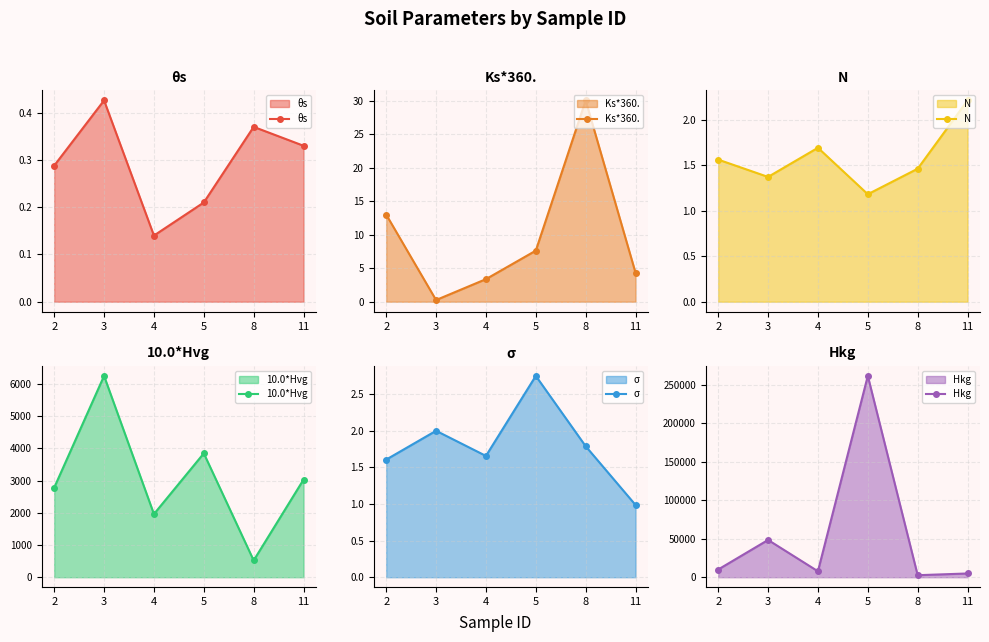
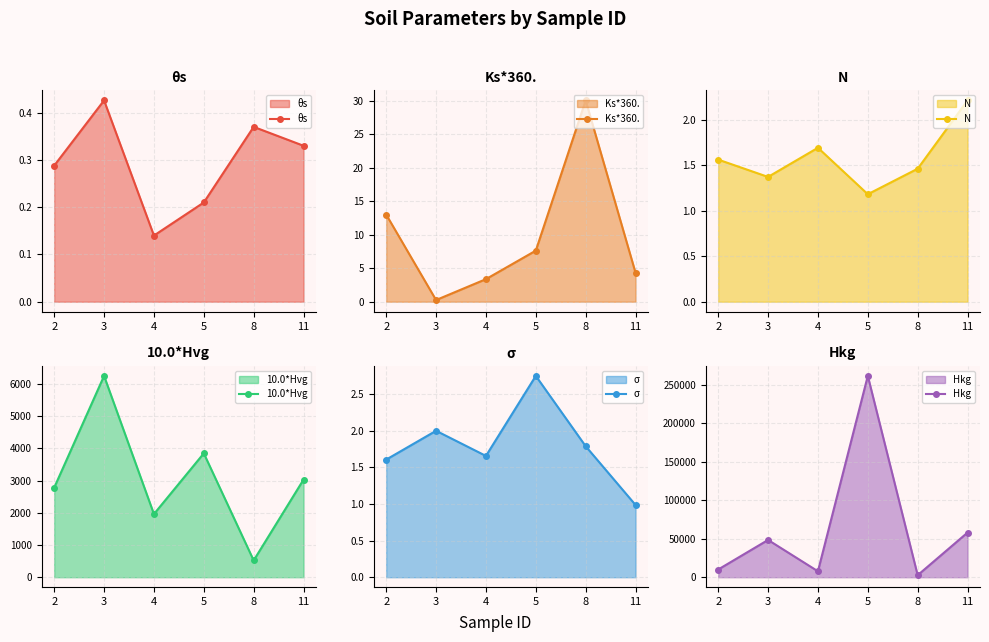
  {
    "θs": {
      "2": 0.29,
      "3": 0.43,
      "4": 0.14,
      "5": 0.21,
      "8": 0.37,
      "11": 0.33
    },
    "Ks*360.": {
      "2": 13,
      "3": 0,
      "4": 3,
      "5": 8,
      "11": 4
    },
    "N": {
      "2": 1.6,
      "3": 1.4,
      "4": 1.7,
      "5": 1.2,
      "8": 1.5
    },
    "10.0*Hvg": {
      "2": 2800,
      "3": 6300,
      "4": 2000,
      "5": 3800,
      "8": 500,
      "11": 3000
    },
    "σ": {
      "2": 1.6,
      "3": 2.0,
      "4": 1.7,
      "5": 2.7,
      "8": 1.8,
      "11": 1.0
    },
    "Hkg": {
      "2": 10000,
      "3": 50000,
      "4": 10000,
      "5": 260000,
      "8": 0,
-     "11": 0
+     "11": 60000
    }
  }
